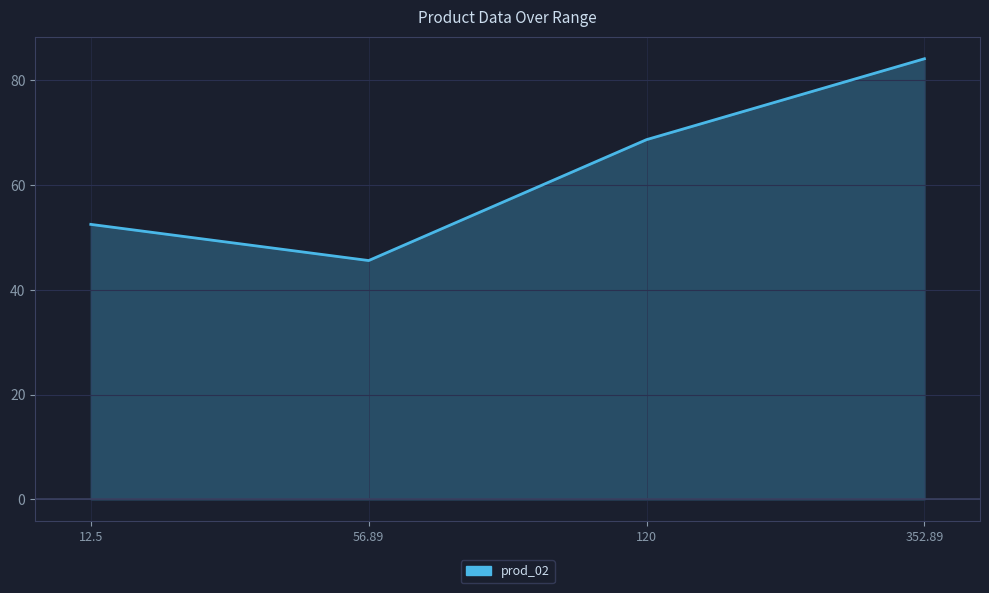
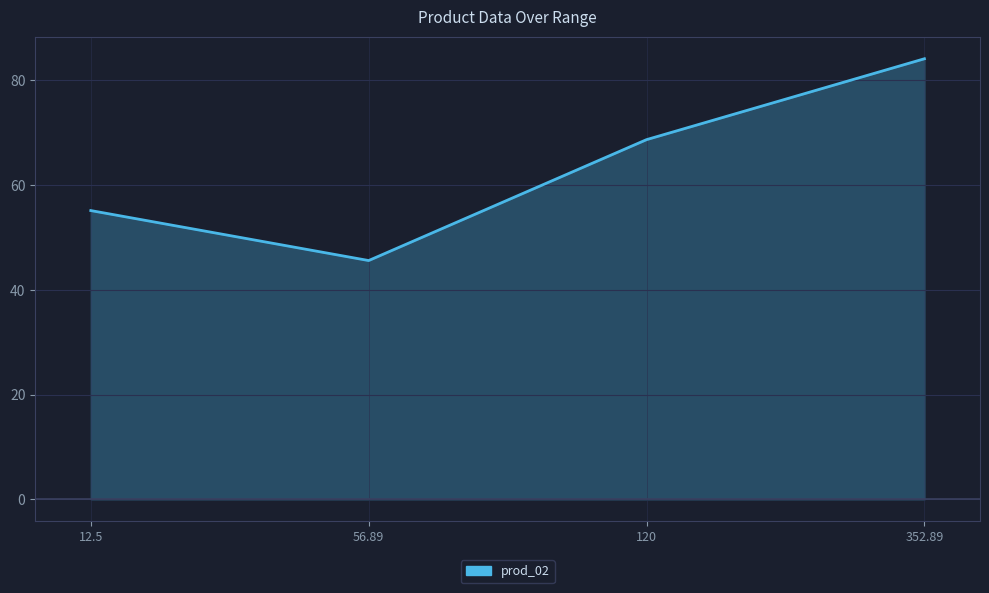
  {
-   "12.5": 53,
+   "12.5": 55,
    "56.89": 46,
    "120": 69,
    "352.89": 84
  }
